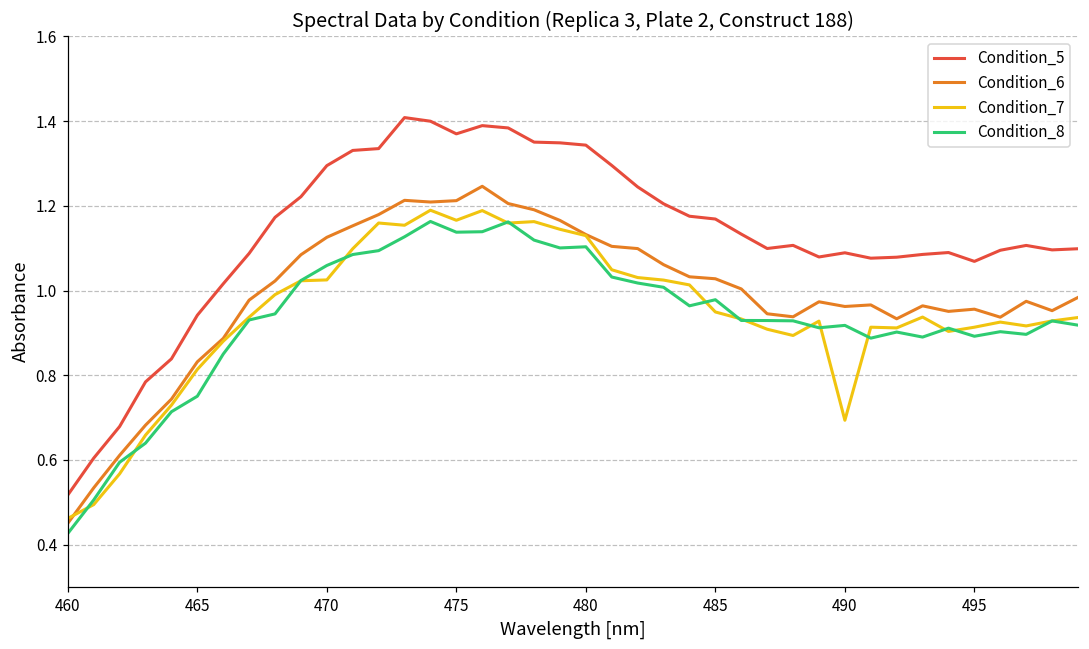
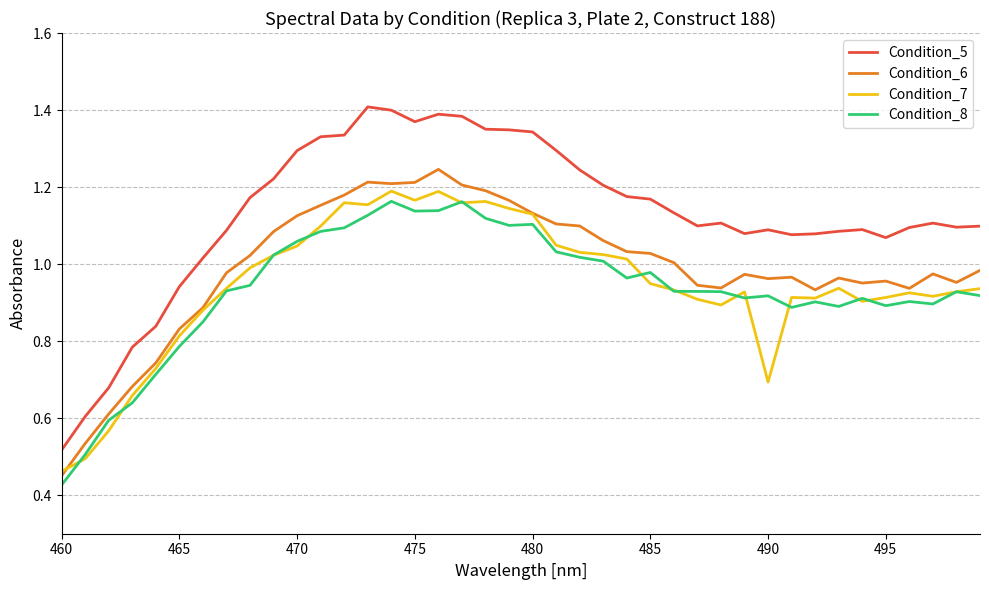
  {
    "Condition_7": {
      "460": 0.46,
      "465": 0.81,
-     "470": 1.03,
+     "470": 1.05,
      "475": 1.17,
      "485": 0.95,
      "490": 0.69,
      "495": 0.91
    },
    "Condition_8": {
      "460": 0.43,
-     "465": 0.75,
+     "465": 0.79,
      "470": 1.06,
      "475": 1.14,
      "480": 1.10,
      "485": 0.98,
      "490": 0.92,
      "495": 0.89
    }
  }
